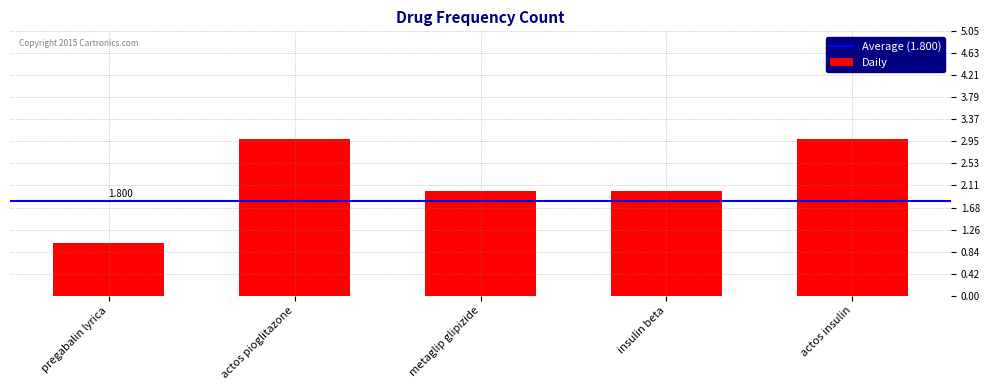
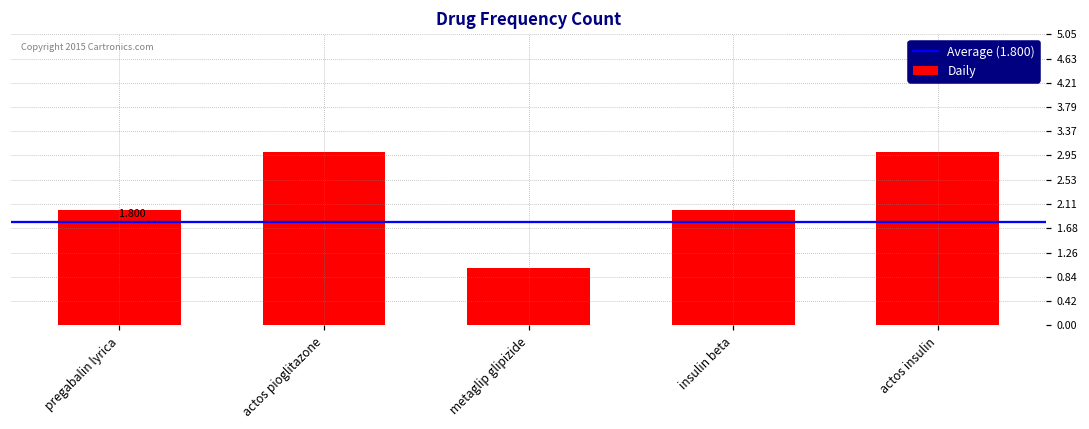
  {
-   "pregabalin lyrica": 1,
+   "pregabalin lyrica": 2,
    "actos pioglitazone": 3,
-   "metaglip glipizide": 2,
+   "metaglip glipizide": 1,
    "insulin beta": 2,
    "actos insulin": 3
  }
